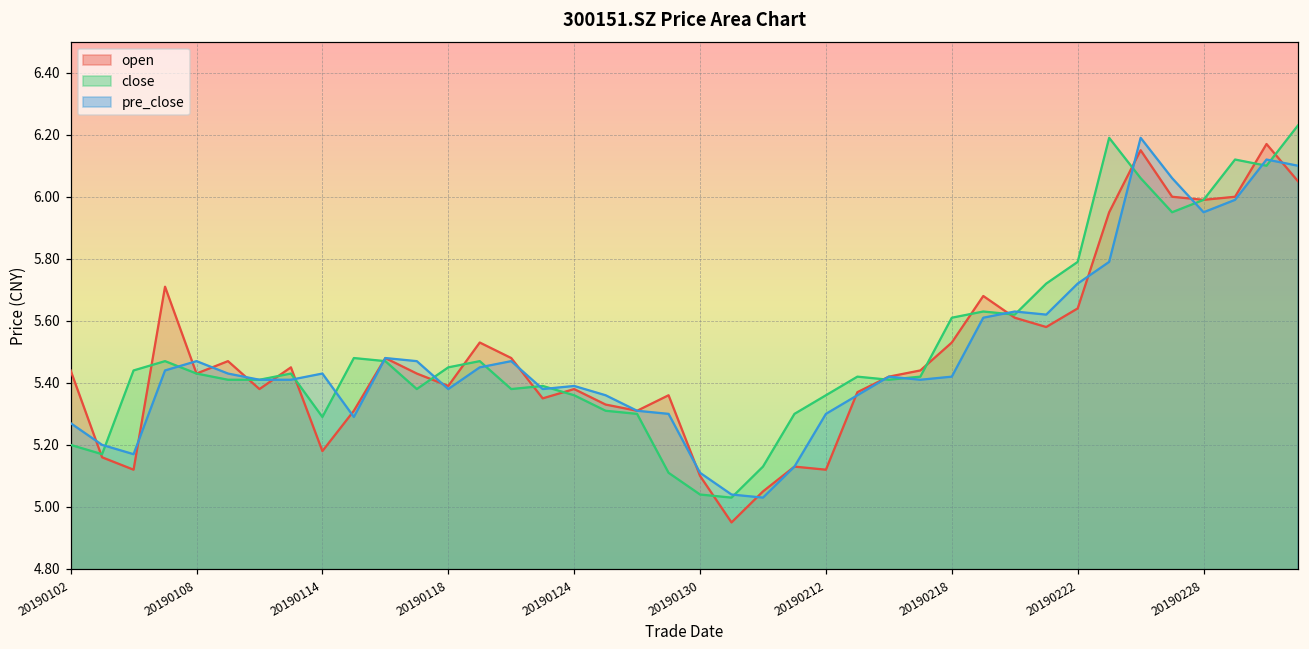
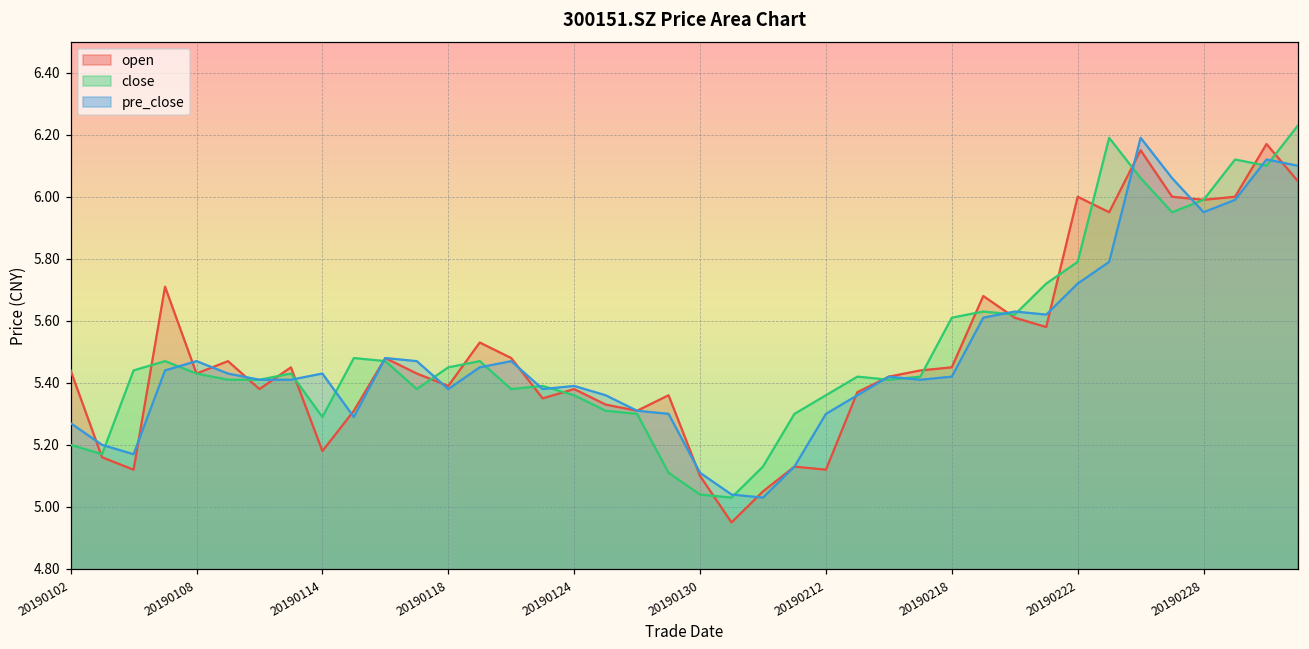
  {
    "open": {
      "20190102": 5.44,
      "20190114": 5.18,
      "20190118": 5.39,
      "20190124": 5.38,
      "20190130": 5.10,
      "20190212": 5.12,
-     "20190218": 5.53,
-     "20190222": 5.64
+     "20190218": 5.45,
+     "20190222": 6.00
    }
  }
